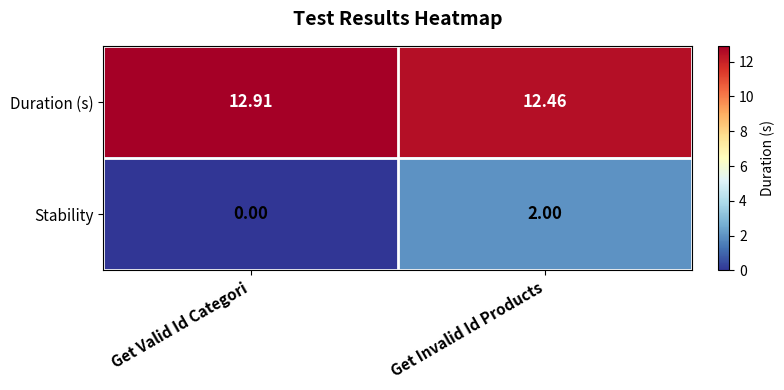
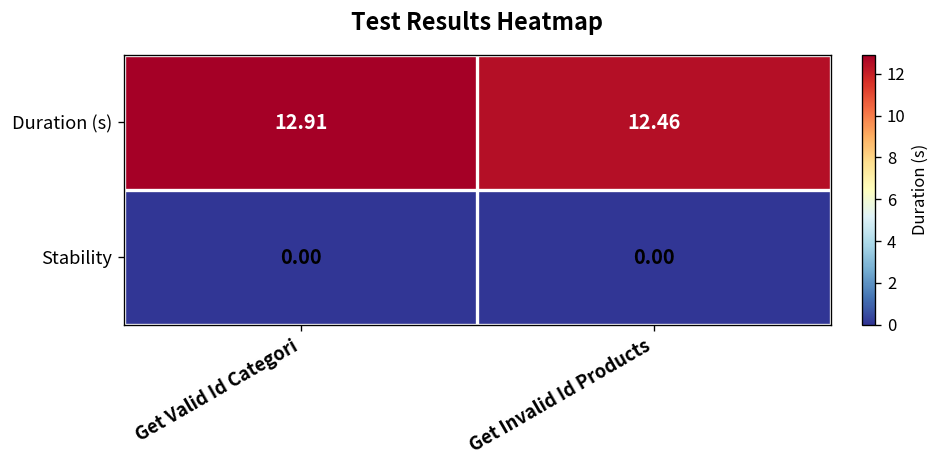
  {
    "Duration (s)": {
      "Get Valid Id Categori": 12.91,
      "Get Invalid Id Products": 12.46
    },
    "Stability": {
      "Get Valid Id Categori": 0.00,
-     "Get Invalid Id Products": 2.00
+     "Get Invalid Id Products": 0.00
    }
  }
